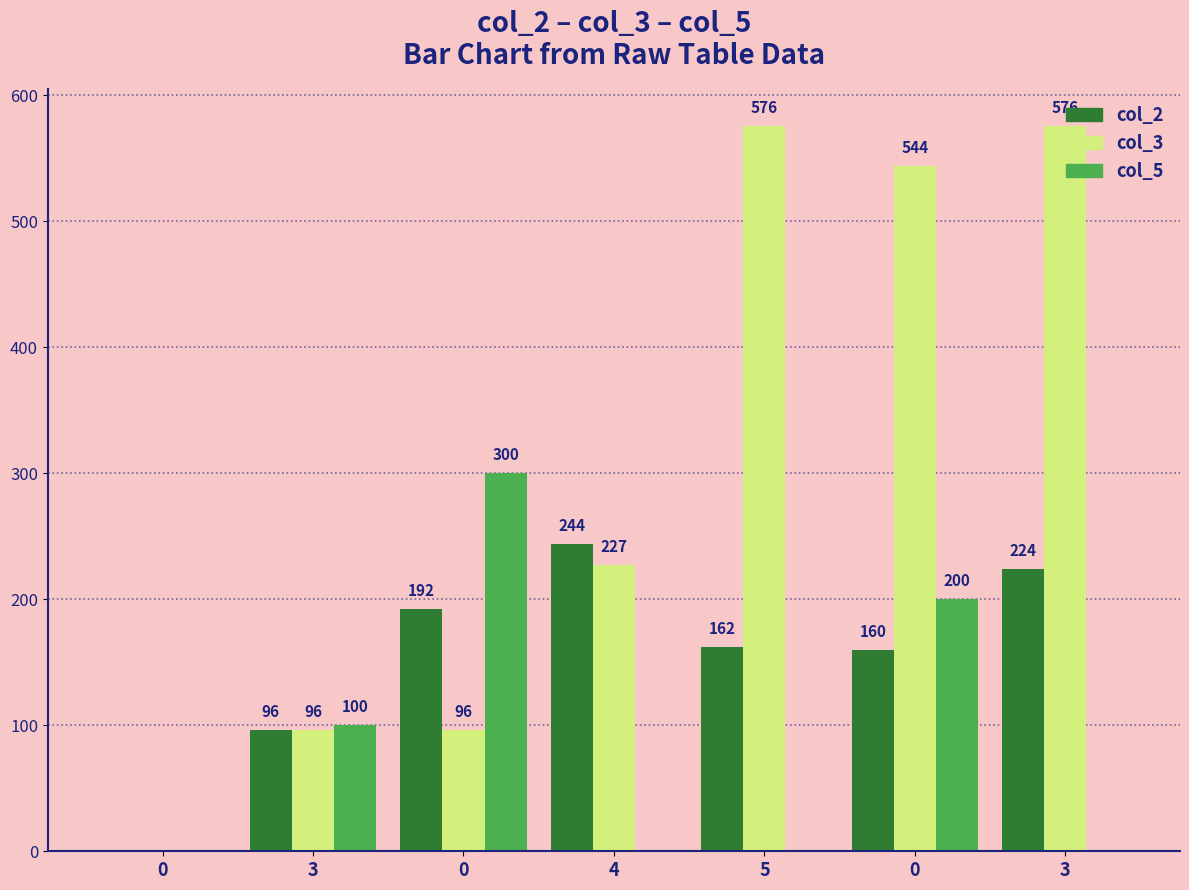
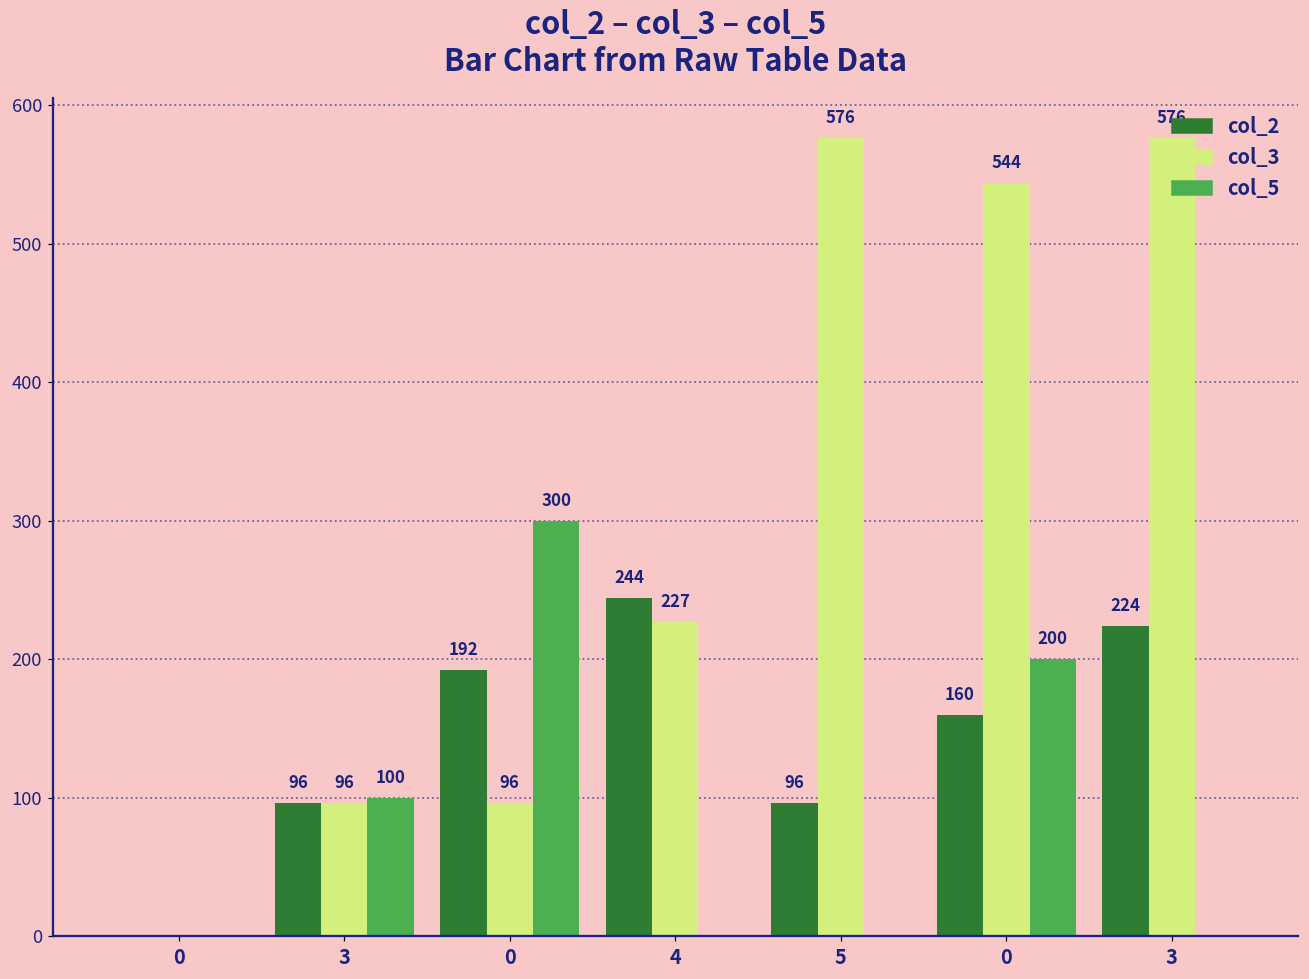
  {
    "col_2": {
      "4": 244,
-     "5": 162
+     "5": 96
    },
    "col_3": {
      "4": 227,
      "5": 576
    },
    "col_5": {
      "4": 0,
      "5": 0
    }
  }
